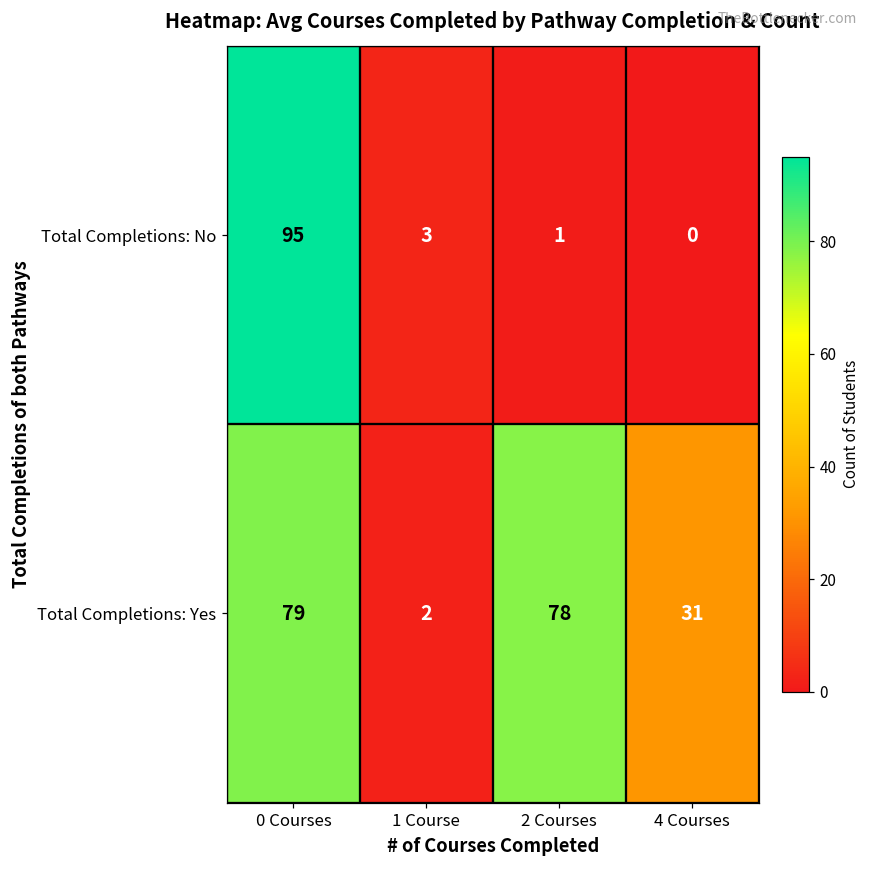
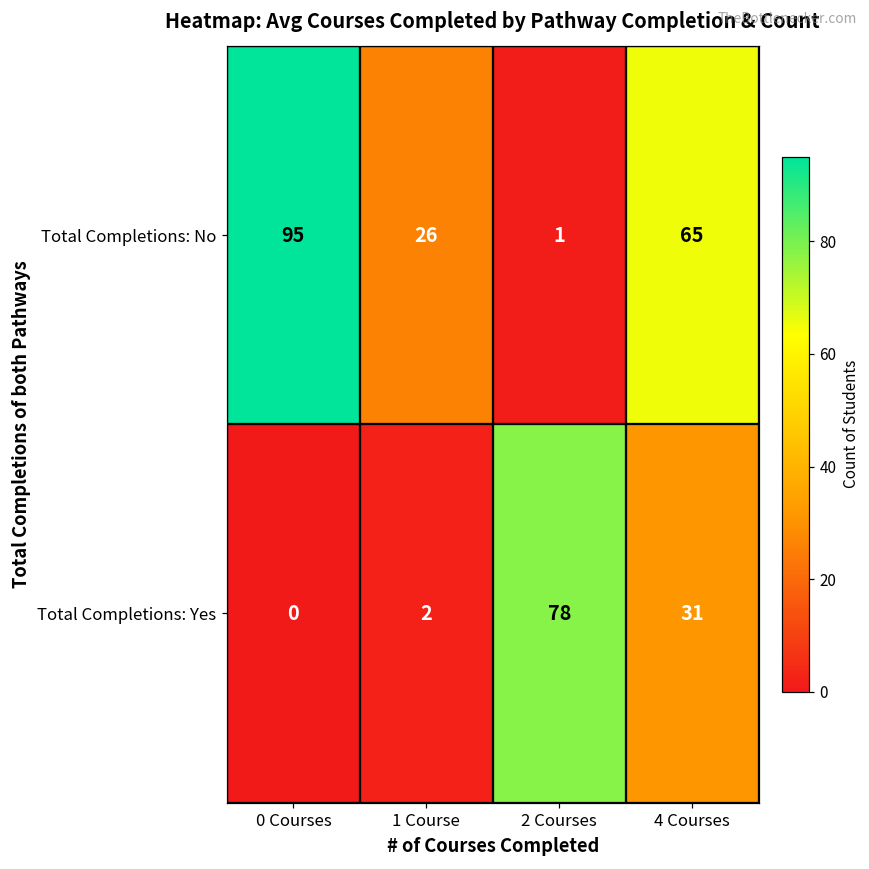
  {
    "Total Completions: No": {
      "0 Courses": 95,
-     "1 Course": 3,
+     "1 Course": 26,
      "2 Courses": 1,
-     "4 Courses": 0
+     "4 Courses": 65
    },
    "Total Completions: Yes": {
-     "0 Courses": 79,
+     "0 Courses": 0,
      "1 Course": 2,
      "2 Courses": 78,
      "4 Courses": 31
    }
  }
